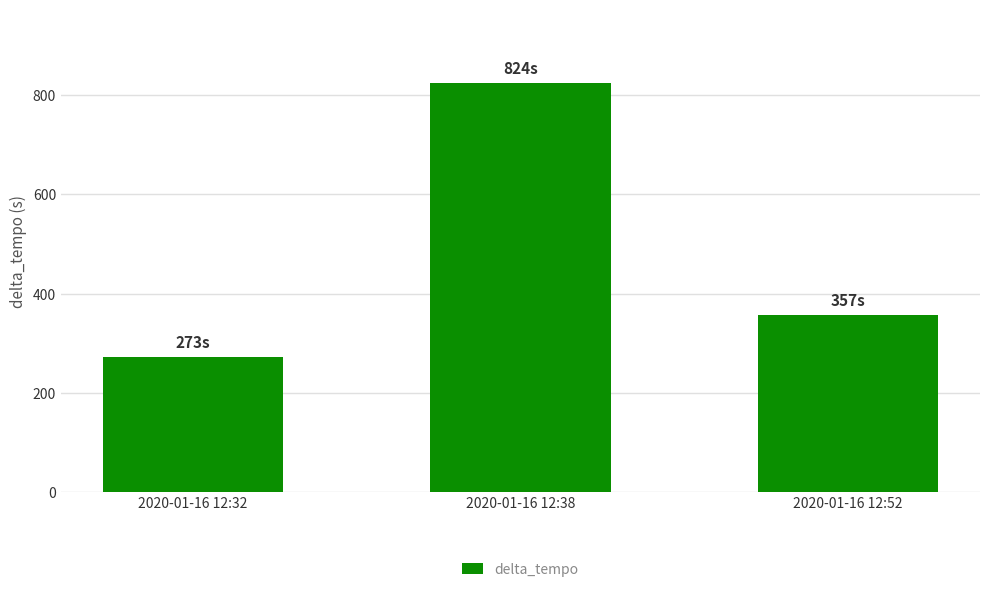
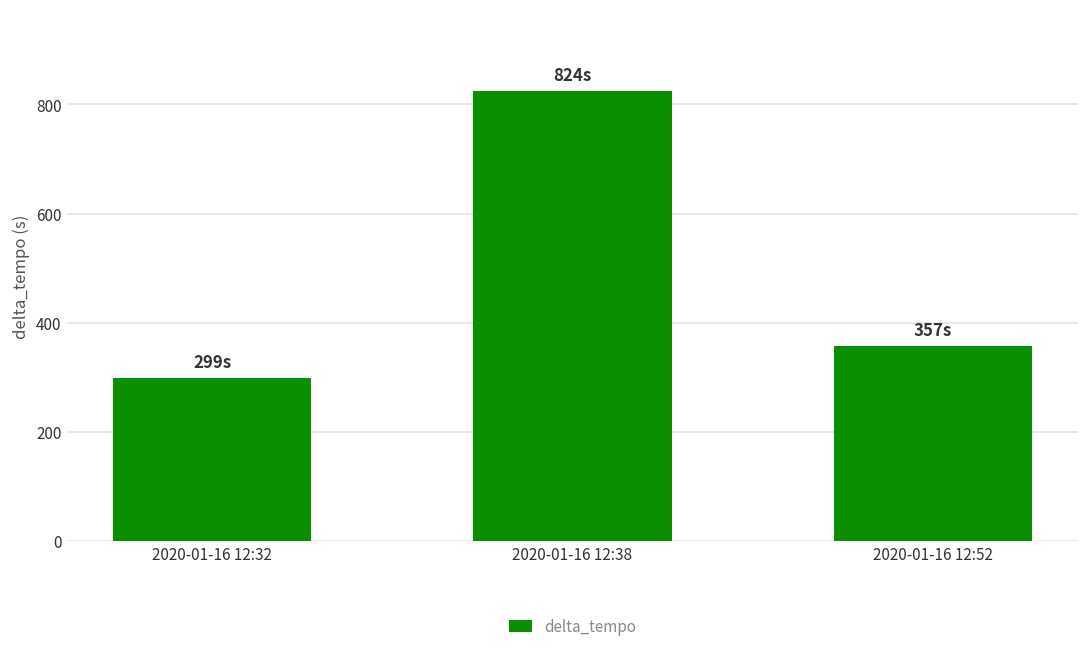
  {
-   "2020-01-16 12:32": "273s",
+   "2020-01-16 12:32": "299s",
    "2020-01-16 12:38": "824s",
    "2020-01-16 12:52": "357s"
  }
